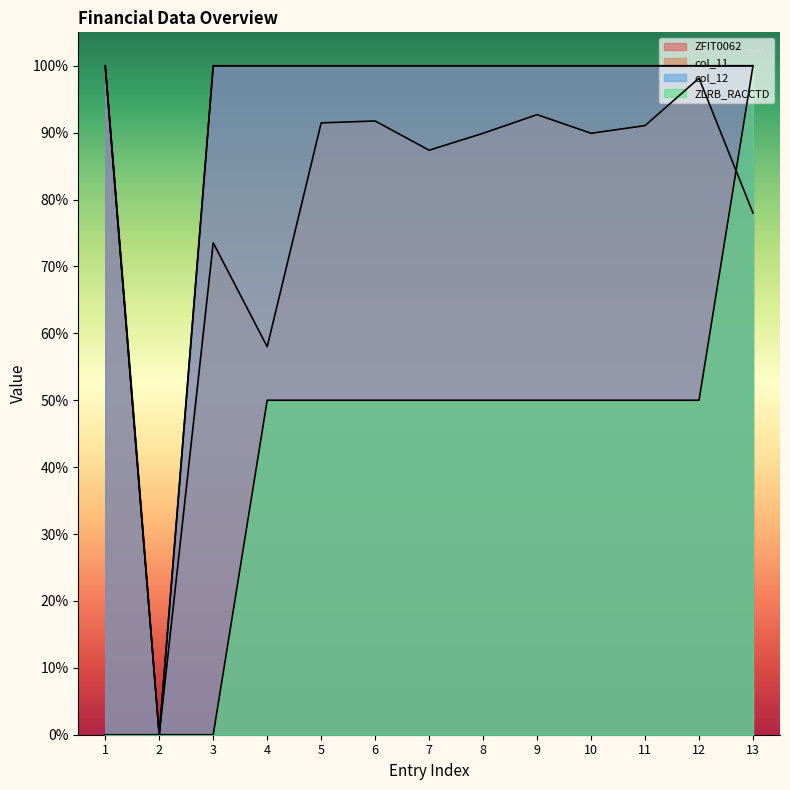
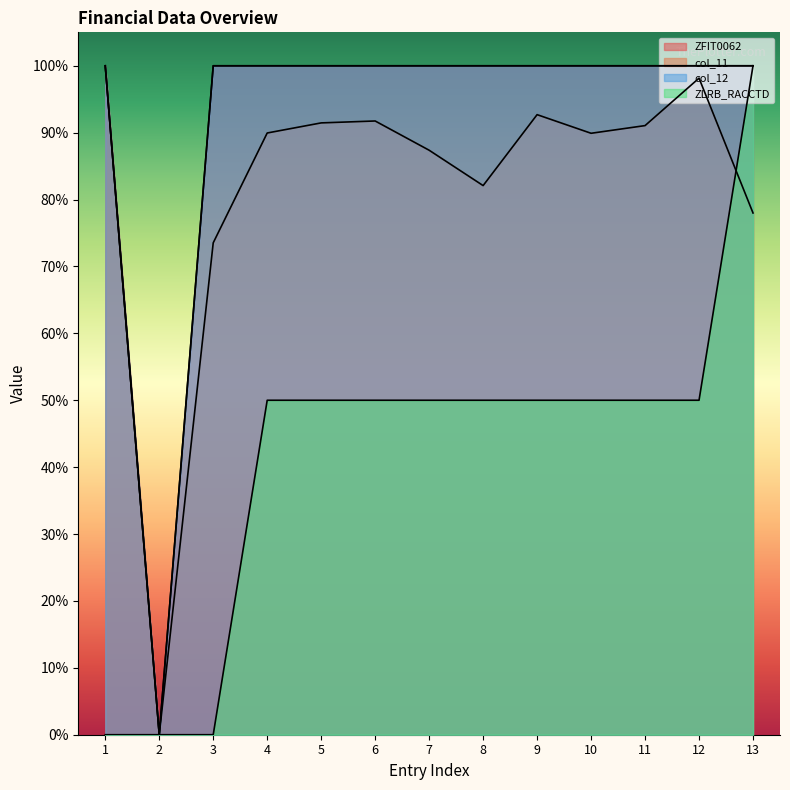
  {
    "col_12": {
      "3": "100%",
      "4": "100%",
      "5": "100%",
      "6": "100%",
      "7": "100%",
      "8": "100%",
      "9": "100%",
      "10": "100%",
      "11": "100%"
    },
    "col_11": {
      "3": "74%",
-     "4": "58%",
+     "4": "90%",
      "5": "91%",
      "6": "92%",
      "7": "87%",
-     "8": "90%",
+     "8": "82%",
      "9": "93%",
      "10": "90%",
      "11": "91%",
      "13": "78%"
    },
    "ZLRB_RACCTD": {
      "1": "0%",
      "3": "0%",
      "4": "50%",
      "5": "50%",
      "6": "50%",
      "7": "50%",
      "8": "50%",
      "9": "50%",
      "10": "50%",
      "11": "50%",
      "12": "50%"
    }
  }
